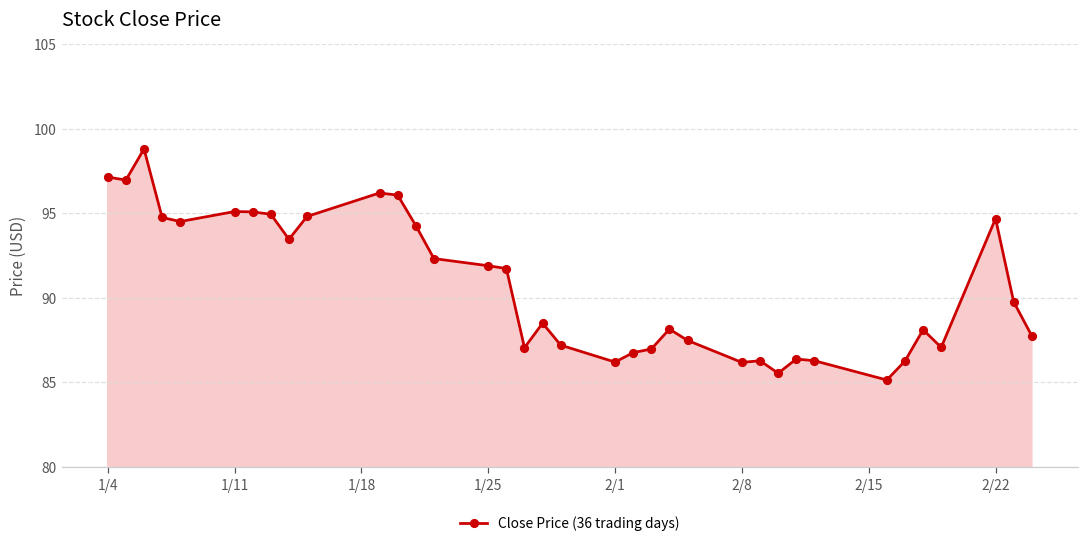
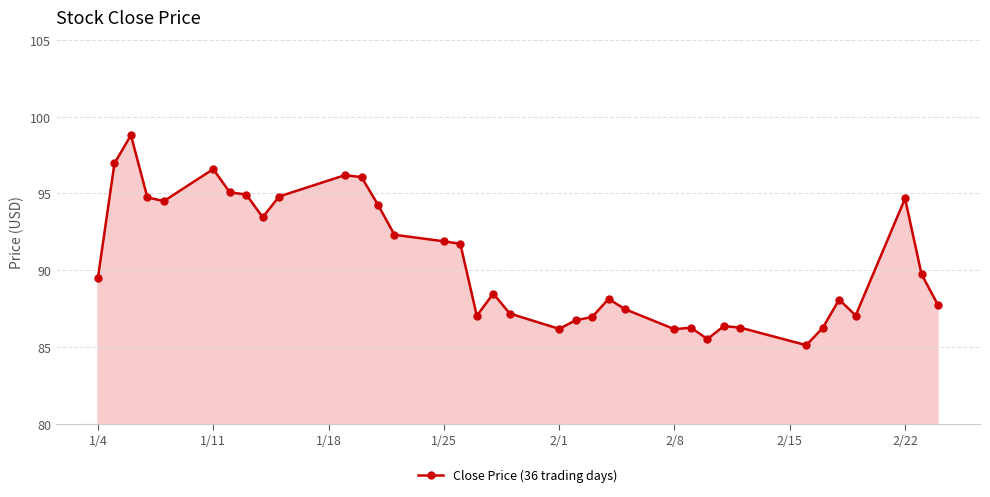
  {
-   "1/4": 97.1,
-   "1/11": 95.1,
+   "1/4": 89.5,
+   "1/11": 96.6,
    "1/25": 91.9,
    "2/1": 86.2,
    "2/8": 86.2,
    "2/22": 94.7
  }
